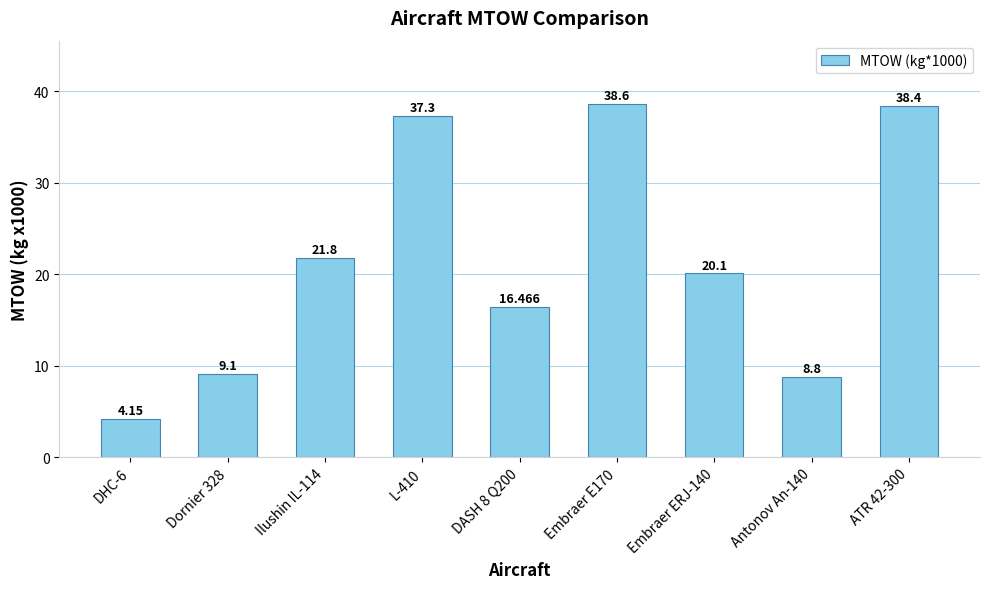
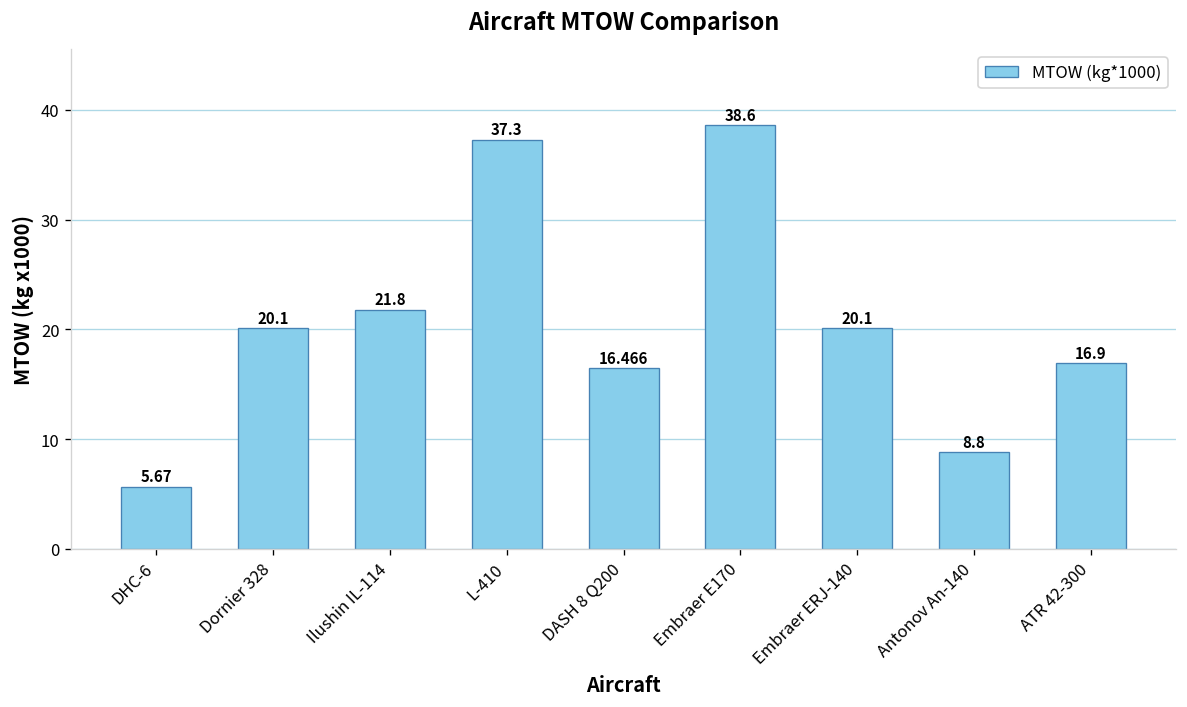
  {
-   "DHC-6": 4.15,
-   "Dornier 328": 9.1,
+   "DHC-6": 5.67,
+   "Dornier 328": 20.1,
    "Ilushin IL-114": 21.8,
    "L-410": 37.3,
    "DASH 8 Q200": 16.466,
    "Embraer E170": 38.6,
    "Embraer ERJ-140": 20.1,
    "Antonov An-140": 8.8,
-   "ATR 42-300": 38.4
+   "ATR 42-300": 16.9
  }
